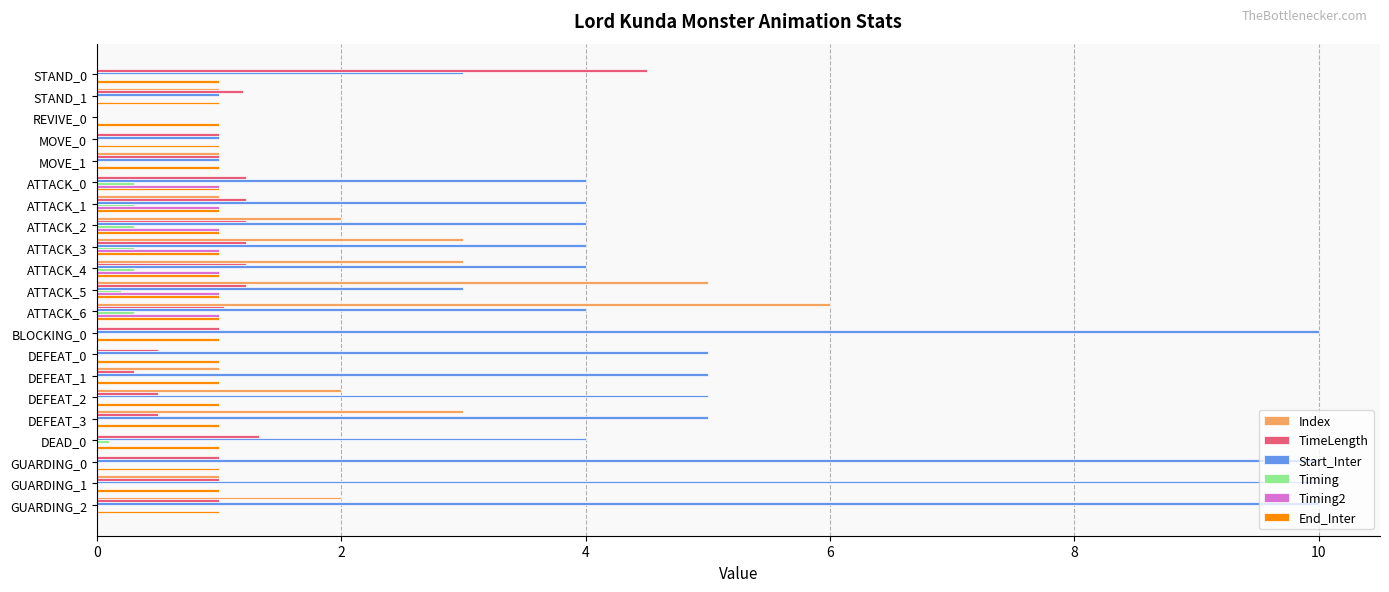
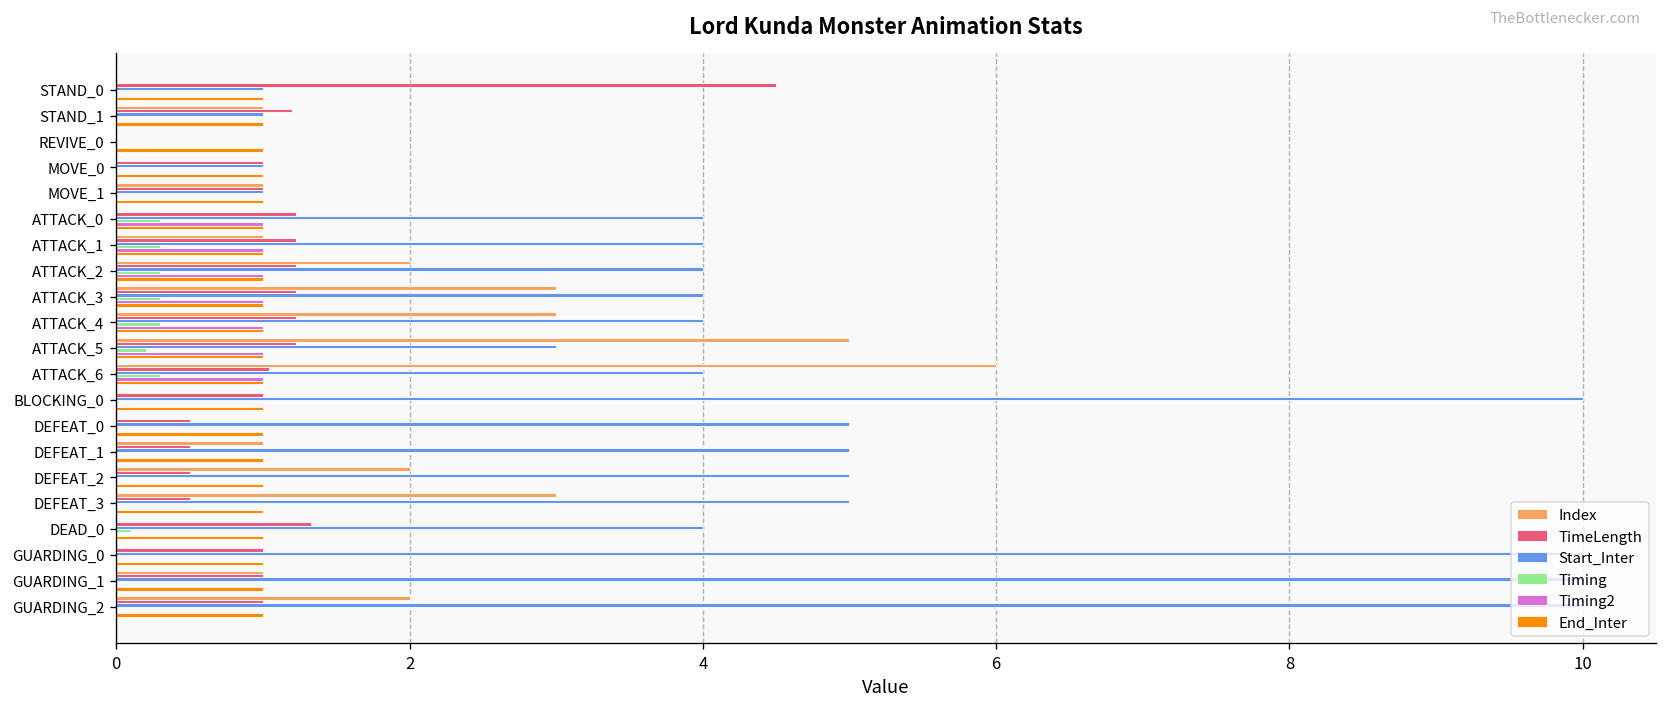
  {
    "Index": {
      "STAND_0": 0.0,
      "STAND_1": 1.0,
      "REVIVE_0": 0.0,
      "MOVE_0": 0.0,
      "MOVE_1": 1.0,
      "ATTACK_0": 0.0,
      "ATTACK_1": 1.0,
      "ATTACK_2": 2.0,
      "ATTACK_3": 3.0,
      "ATTACK_4": 3.0,
      "ATTACK_5": 5.0,
      "ATTACK_6": 6.0,
      "BLOCKING_0": 0.0,
      "DEFEAT_0": 0.0,
      "DEFEAT_1": 1.0,
      "DEFEAT_2": 2.0,
      "DEFEAT_3": 3.0,
      "DEAD_0": 0.0,
      "GUARDING_0": 0.0,
      "GUARDING_1": 1.0,
      "GUARDING_2": 2.0
    },
    "TimeLength": {
      "STAND_0": 4.5,
      "STAND_1": 1.2,
      "REVIVE_0": 0.0,
      "MOVE_0": 1.0,
      "MOVE_1": 1.0,
      "ATTACK_0": 1.22,
      "ATTACK_1": 1.22,
      "ATTACK_2": 1.22,
      "ATTACK_3": 1.22,
      "ATTACK_4": 1.22,
      "ATTACK_5": 1.22,
      "ATTACK_6": 1.04,
      "BLOCKING_0": 1.0,
      "DEFEAT_0": 0.5,
-     "DEFEAT_1": 0.3,
+     "DEFEAT_1": 0.5,
      "DEFEAT_2": 0.5,
      "DEFEAT_3": 0.5,
      "DEAD_0": 1.33,
      "GUARDING_0": 1.0,
      "GUARDING_1": 1.0,
      "GUARDING_2": 1.0
    },
    "Start_Inter": {
-     "STAND_0": 3,
+     "STAND_0": 1,
      "STAND_1": 1,
      "REVIVE_0": 0,
      "MOVE_0": 1,
      "MOVE_1": 1,
      "ATTACK_0": 4,
      "ATTACK_1": 4,
      "ATTACK_2": 4,
      "ATTACK_3": 4,
      "ATTACK_4": 4,
      "ATTACK_5": 3,
      "ATTACK_6": 4,
      "BLOCKING_0": 10,
      "DEFEAT_0": 5,
      "DEFEAT_1": 5,
      "DEFEAT_2": 5,
      "DEFEAT_3": 5,
      "DEAD_0": 4
    },
    "Timing": {
      "STAND_0": 0.0,
      "STAND_1": 0.0,
      "REVIVE_0": 0.0,
      "MOVE_0": 0.0,
      "MOVE_1": 0.0,
      "ATTACK_0": 0.3,
      "ATTACK_1": 0.3,
      "ATTACK_2": 0.3,
      "ATTACK_3": 0.3,
      "ATTACK_4": 0.3,
      "ATTACK_5": 0.2,
      "ATTACK_6": 0.3,
      "BLOCKING_0": 0.0,
      "DEFEAT_0": 0.0,
      "DEFEAT_1": 0.0,
      "DEFEAT_2": 0.0,
      "DEFEAT_3": 0.0,
      "DEAD_0": 0.1,
      "GUARDING_0": 0.0,
      "GUARDING_1": 0.0,
      "GUARDING_2": 0.0
    },
    "Timing2": {
      "STAND_0": 0.0,
      "STAND_1": 0.0,
      "REVIVE_0": 0.0,
      "MOVE_0": 0.0,
      "MOVE_1": 0.0,
      "ATTACK_0": 1.0,
      "ATTACK_1": 1.0,
      "ATTACK_2": 1.0,
      "ATTACK_3": 1.0,
      "ATTACK_4": 1.0,
      "ATTACK_5": 1.0,
      "ATTACK_6": 1.0,
      "BLOCKING_0": 0.0,
      "DEFEAT_0": 0.0,
      "DEFEAT_1": 0.0,
      "DEFEAT_2": 0.0,
      "DEFEAT_3": 0.0,
      "DEAD_0": 0.0,
      "GUARDING_0": 0.0,
      "GUARDING_1": 0.0,
      "GUARDING_2": 0.0
    },
    "End_Inter": {
      "STAND_0": 1.0,
      "STAND_1": 1.0,
      "REVIVE_0": 1.0,
      "MOVE_0": 1.0,
      "MOVE_1": 1.0,
      "ATTACK_0": 1.0,
      "ATTACK_1": 1.0,
      "ATTACK_2": 1.0,
      "ATTACK_3": 1.0,
      "ATTACK_4": 1.0,
      "ATTACK_5": 1.0,
      "ATTACK_6": 1.0,
      "BLOCKING_0": 1.0,
      "DEFEAT_0": 1.0,
      "DEFEAT_1": 1.0,
      "DEFEAT_2": 1.0,
      "DEFEAT_3": 1.0,
      "DEAD_0": 1.0,
      "GUARDING_0": 1.0,
      "GUARDING_1": 1.0,
      "GUARDING_2": 1.0
    }
  }
